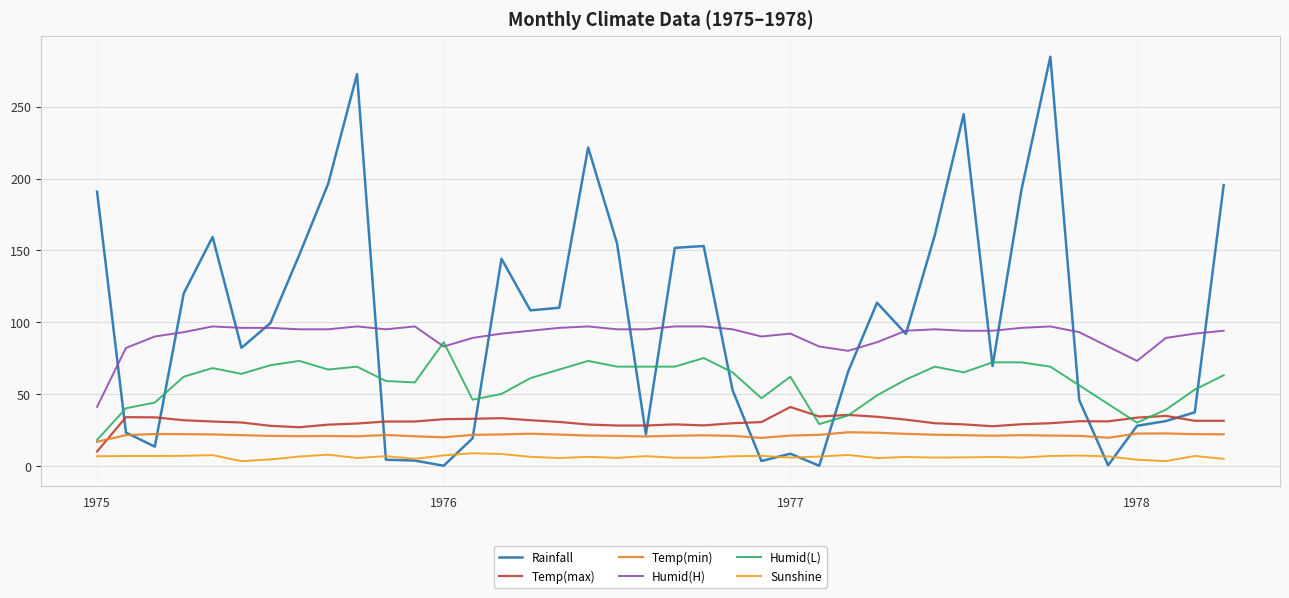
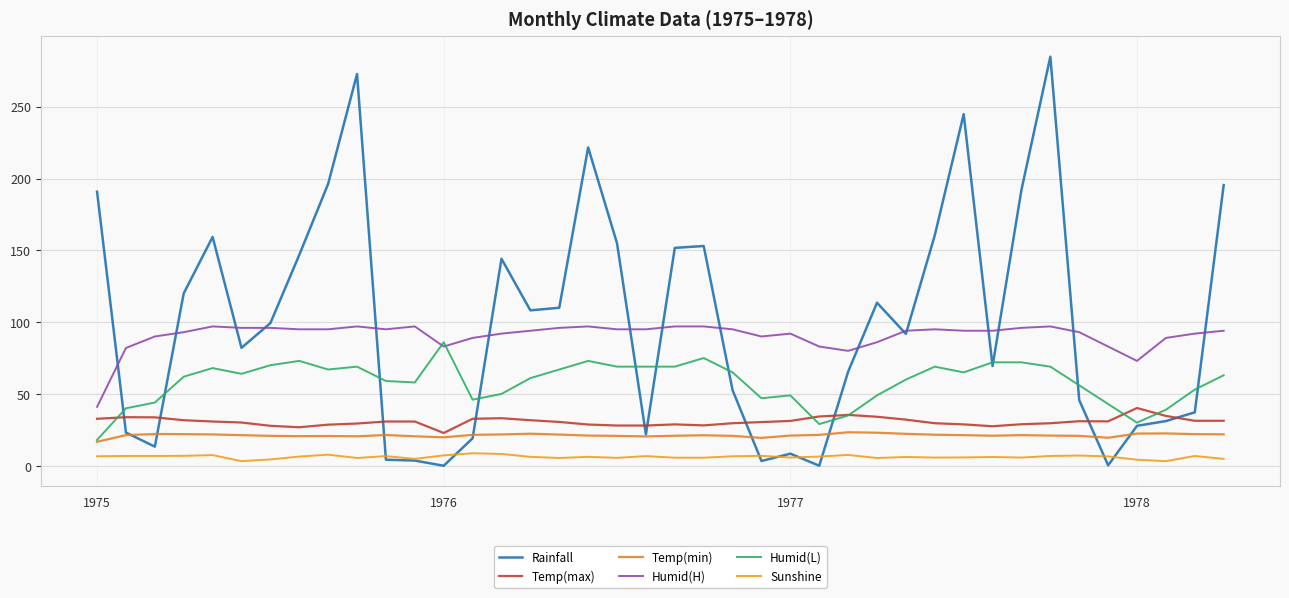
  {
    "Rainfall": {
      "1975": 191,
      "1976": 0,
      "1977": 8,
      "1978": 28
    },
    "Temp(max)": {
-     "1975": 10,
-     "1976": 32,
-     "1977": 41,
-     "1978": 34
+     "1975": 33,
+     "1976": 23,
+     "1977": 31,
+     "1978": 40
    },
    "Humid(H)": {
      "1975": 41,
      "1976": 83,
      "1977": 92,
      "1978": 73
    },
    "Humid(L)": {
      "1976": 86,
-     "1977": 62,
+     "1977": 49,
      "1978": 30
    }
  }
